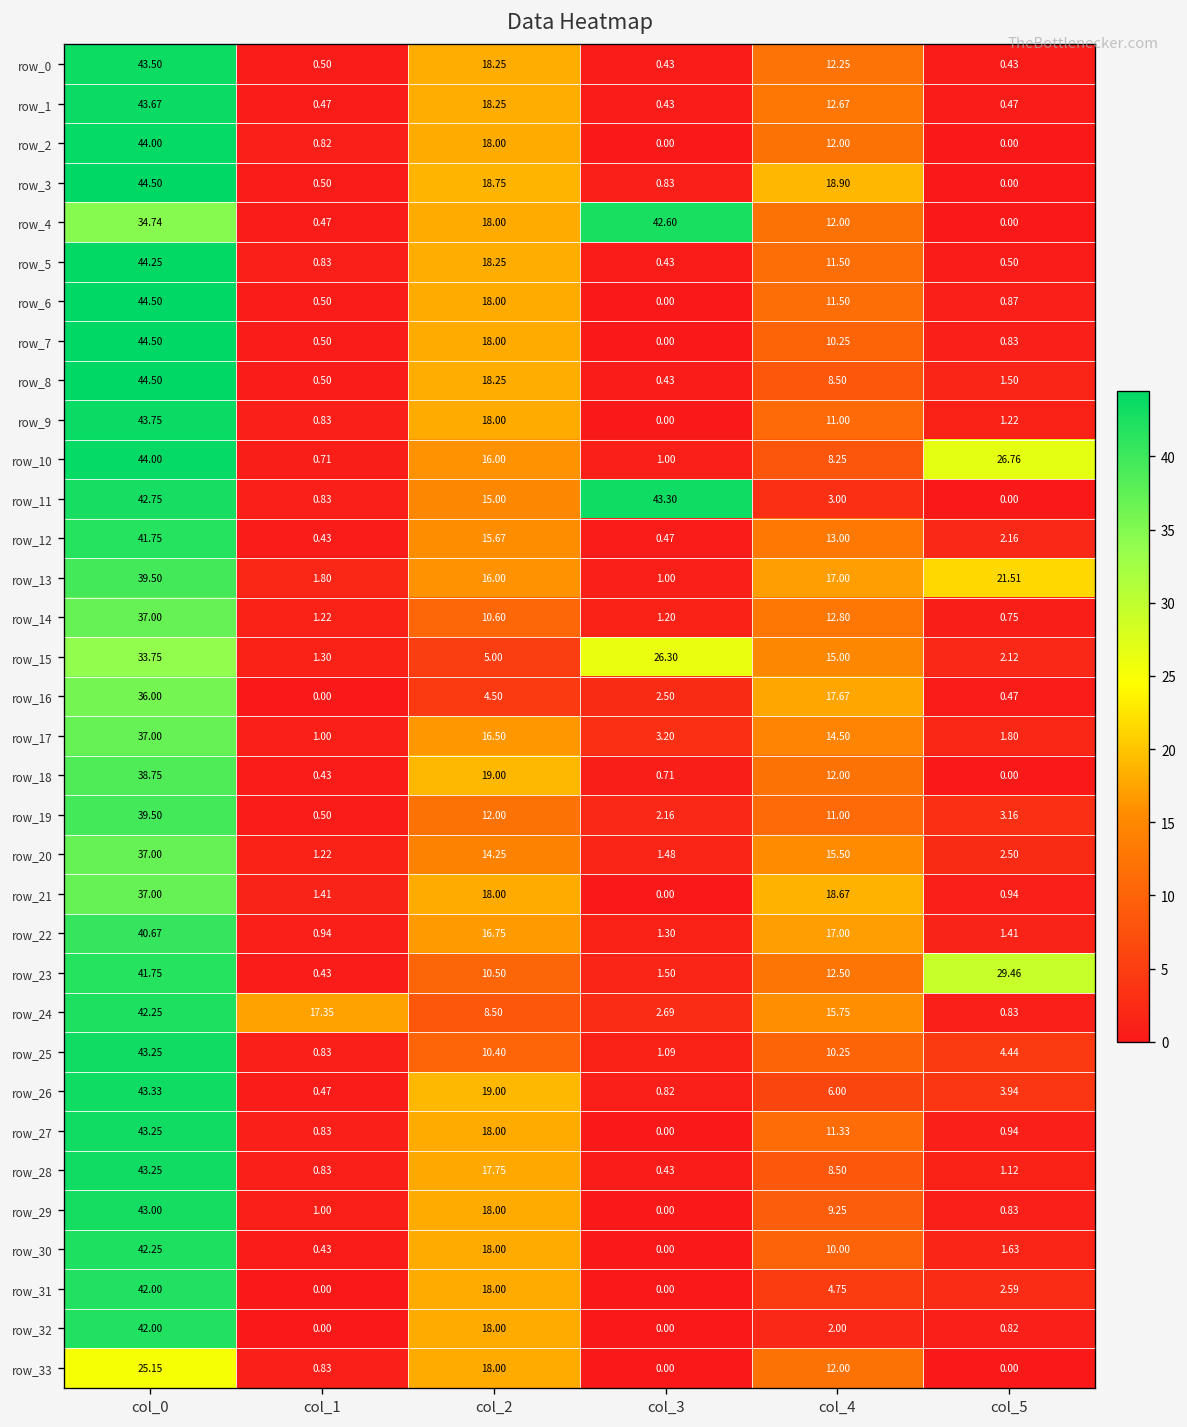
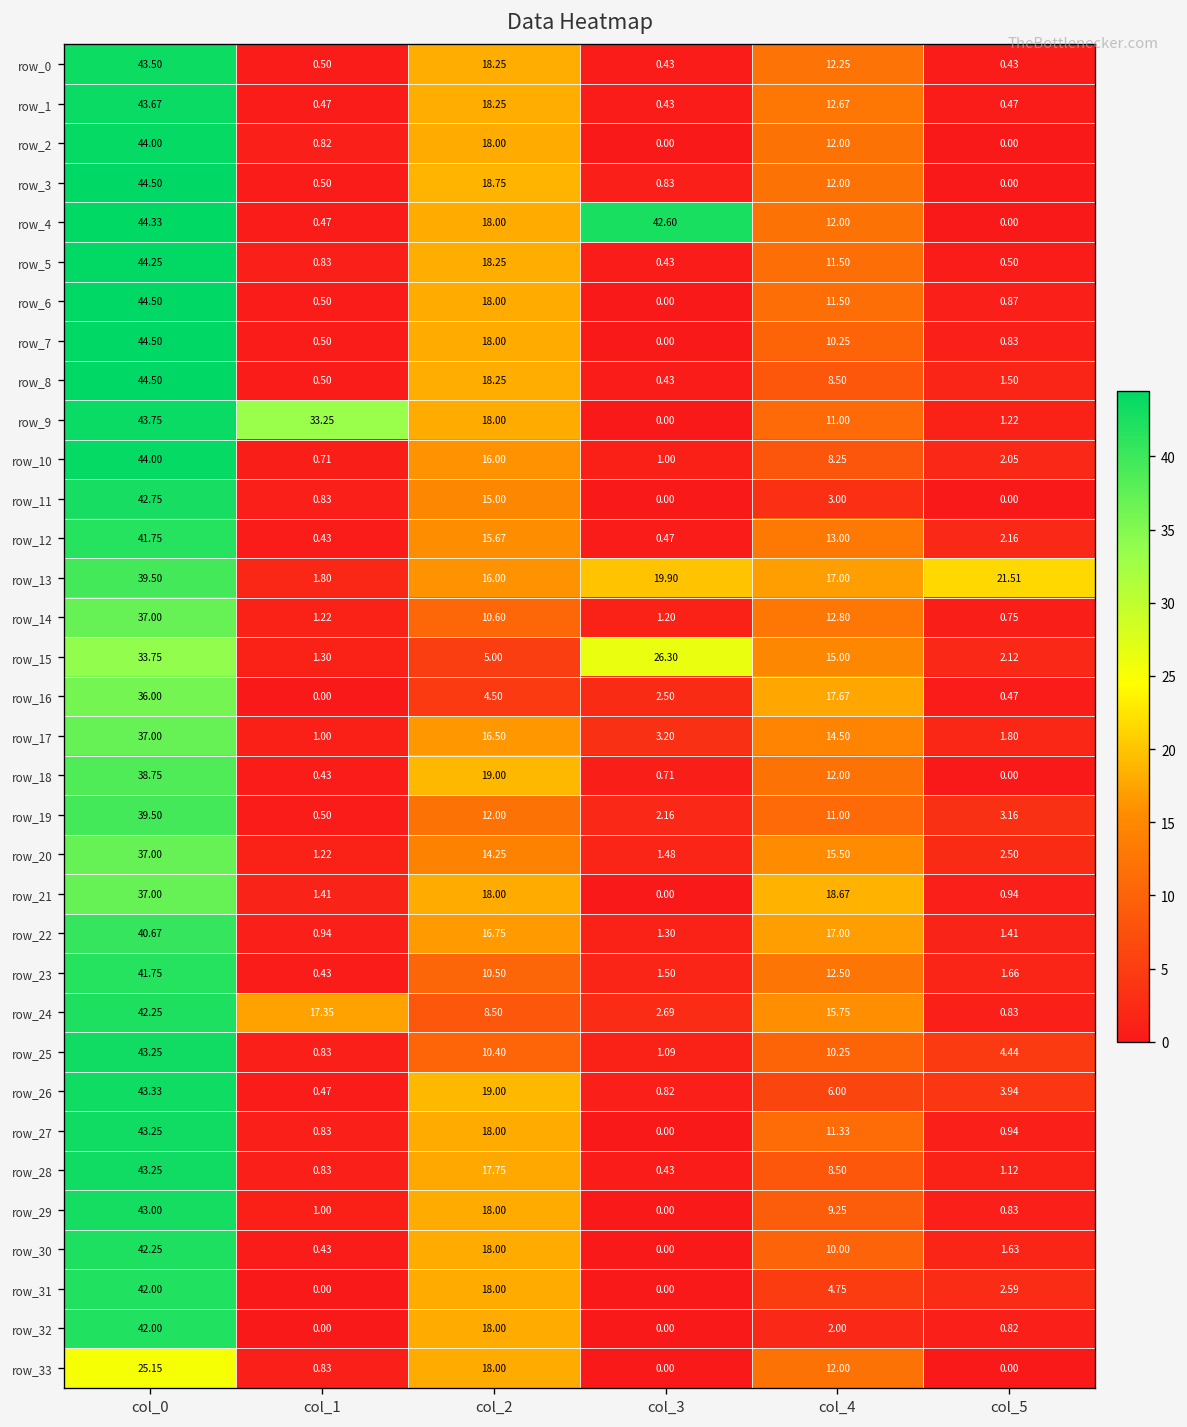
  {
    "row_3": {
      "col_0": 44.50,
      "col_1": 0.50,
      "col_2": 18.75,
      "col_3": 0.83,
-     "col_4": 18.90,
+     "col_4": 12.00,
      "col_5": 0.00
    },
    "row_4": {
-     "col_0": 34.74,
+     "col_0": 44.33,
      "col_1": 0.47,
      "col_2": 18.00,
      "col_3": 42.60,
      "col_4": 12.00,
      "col_5": 0.00
    },
    "row_9": {
      "col_0": 43.75,
-     "col_1": 0.83,
+     "col_1": 33.25,
      "col_2": 18.00,
      "col_3": 0.00,
      "col_4": 11.00,
      "col_5": 1.22
    },
    "row_10": {
      "col_0": 44.00,
      "col_1": 0.71,
      "col_2": 16.00,
      "col_3": 1.00,
      "col_4": 8.25,
-     "col_5": 26.76
+     "col_5": 2.05
    },
    "row_11": {
      "col_0": 42.75,
      "col_1": 0.83,
      "col_2": 15.00,
-     "col_3": 43.30,
+     "col_3": 0.00,
      "col_4": 3.00,
      "col_5": 0.00
    },
    "row_13": {
      "col_0": 39.50,
      "col_1": 1.80,
      "col_2": 16.00,
-     "col_3": 1.00,
+     "col_3": 19.90,
      "col_4": 17.00,
      "col_5": 21.51
    },
    "row_23": {
      "col_0": 41.75,
      "col_1": 0.43,
      "col_2": 10.50,
      "col_3": 1.50,
      "col_4": 12.50,
-     "col_5": 29.46
+     "col_5": 1.66
    }
  }
